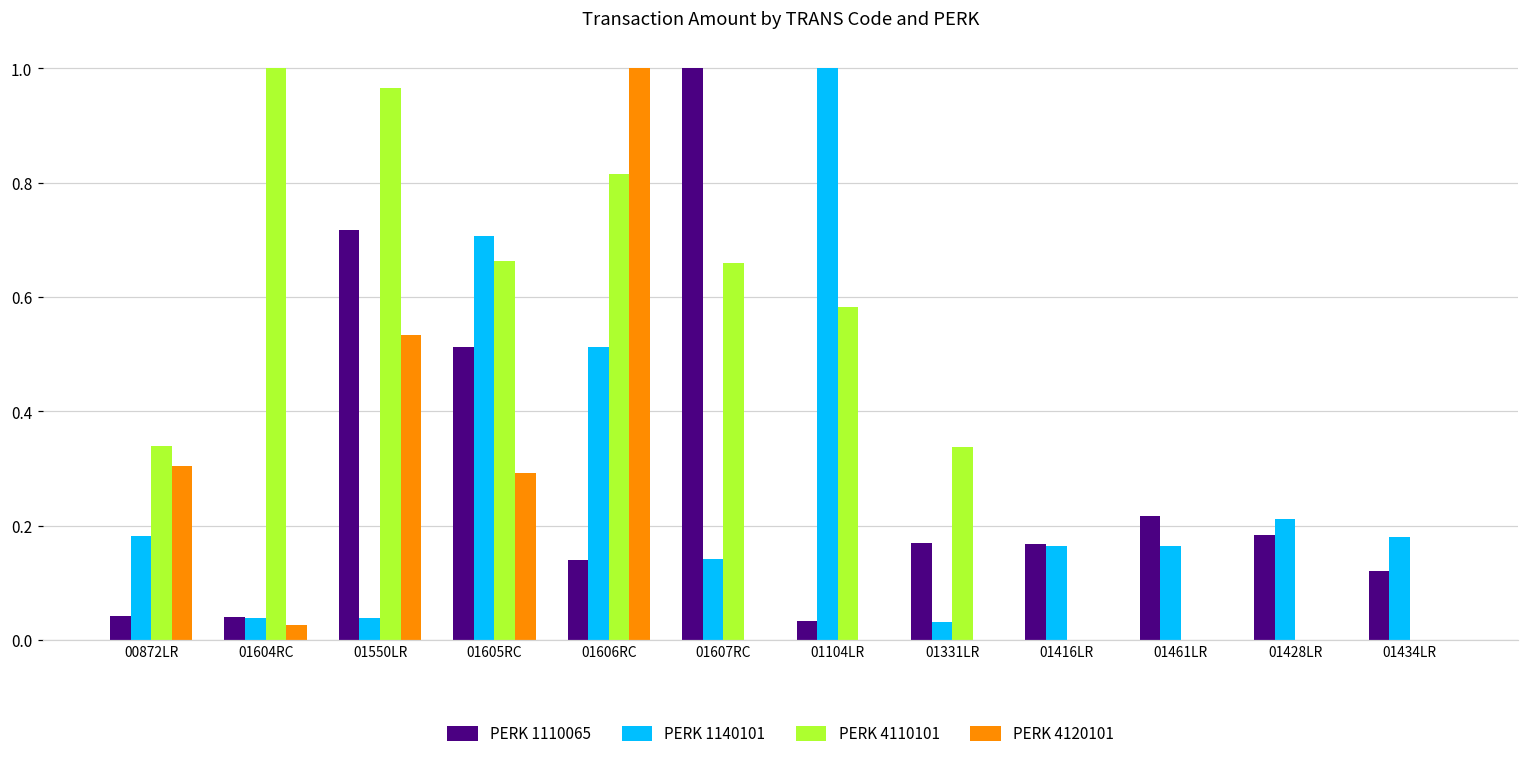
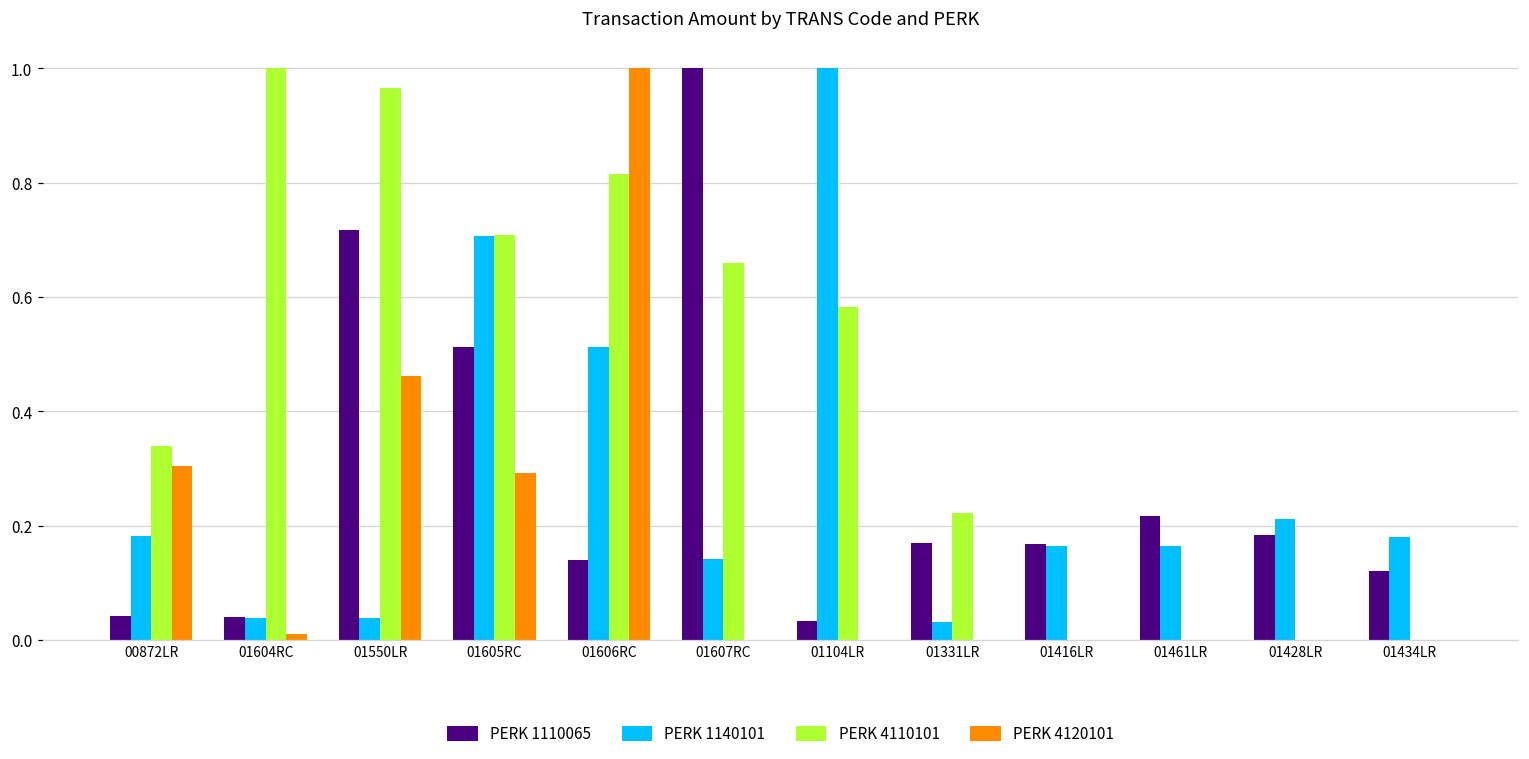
  {
    "PERK 1110065": {
      "00872LR": 0.04,
      "01604RC": 0.04,
      "01550LR": 0.72,
      "01605RC": 0.51,
      "01606RC": 0.14,
      "01607RC": 1.00,
      "01104LR": 0.03,
      "01331LR": 0.17,
      "01416LR": 0.17,
      "01461LR": 0.22,
      "01428LR": 0.18,
      "01434LR": 0.12
    },
    "PERK 1140101": {
      "00872LR": 0.18,
      "01604RC": 0.04,
      "01550LR": 0.04,
      "01605RC": 0.71,
      "01606RC": 0.51,
      "01607RC": 0.14,
      "01104LR": 1.00,
      "01331LR": 0.03,
      "01416LR": 0.16,
      "01461LR": 0.16,
      "01428LR": 0.21,
      "01434LR": 0.18
    },
    "PERK 4110101": {
      "00872LR": 0.34,
      "01604RC": 1.00,
      "01550LR": 0.97,
-     "01605RC": 0.66,
+     "01605RC": 0.71,
      "01606RC": 0.82,
      "01607RC": 0.66,
      "01104LR": 0.58,
-     "01331LR": 0.34,
+     "01331LR": 0.22,
      "01416LR": 0.00,
      "01461LR": 0.00,
      "01428LR": 0.00,
      "01434LR": 0.00
    },
    "PERK 4120101": {
      "00872LR": 0.30,
-     "01604RC": 0.03,
-     "01550LR": 0.53,
+     "01604RC": 0.01,
+     "01550LR": 0.46,
      "01605RC": 0.29,
      "01606RC": 1.00,
      "01607RC": 0.00,
      "01104LR": 0.00,
      "01331LR": 0.00,
      "01416LR": 0.00,
      "01461LR": 0.00,
      "01428LR": 0.00,
      "01434LR": 0.00
    }
  }
